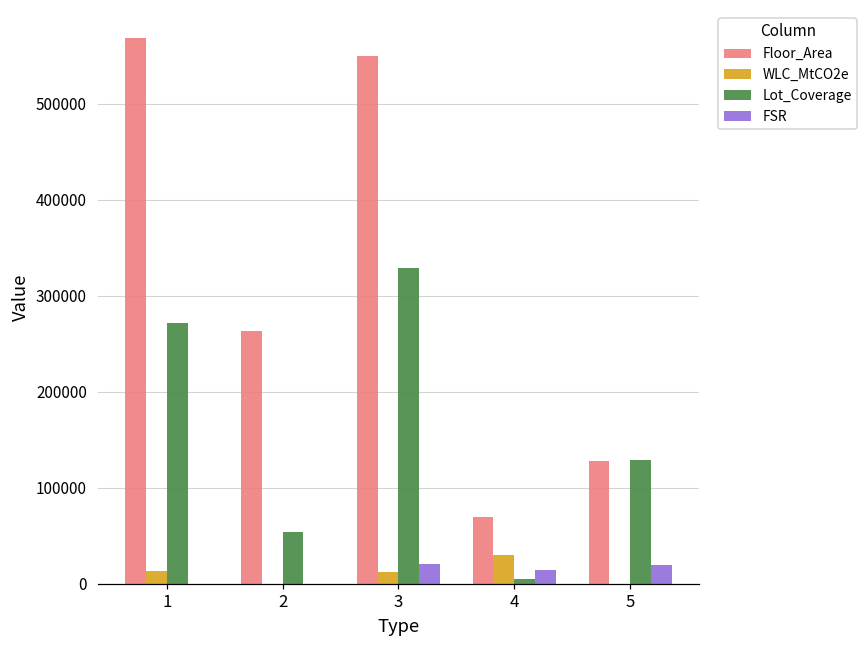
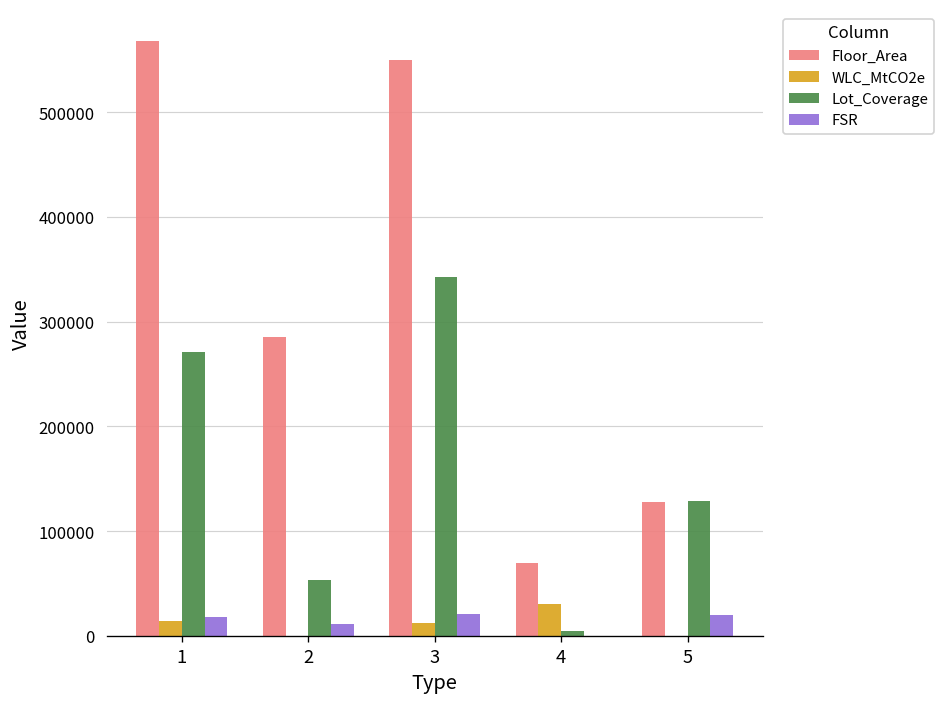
  {
    "Floor_Area": {
      "1": 570000,
-     "2": 260000,
+     "2": 290000,
      "3": 550000,
      "4": 70000,
      "5": 130000
    },
    "WLC_MtCO2e": {
      "1": 10000,
      "3": 10000,
      "4": 30000
    },
    "Lot_Coverage": {
      "1": 270000,
      "2": 50000,
-     "3": 330000,
+     "3": 340000,
      "4": 10000,
      "5": 130000
    },
    "FSR": {
-     "1": 0,
-     "2": 0,
+     "1": 20000,
+     "2": 10000,
      "3": 20000,
-     "4": 10000,
+     "4": 0,
      "5": 20000
    }
  }
